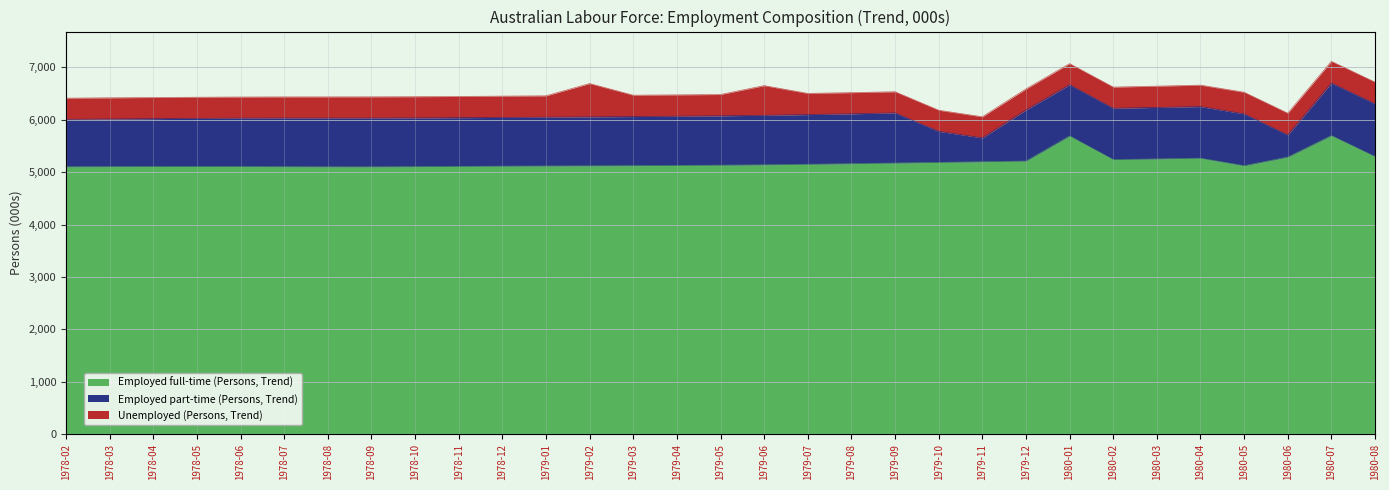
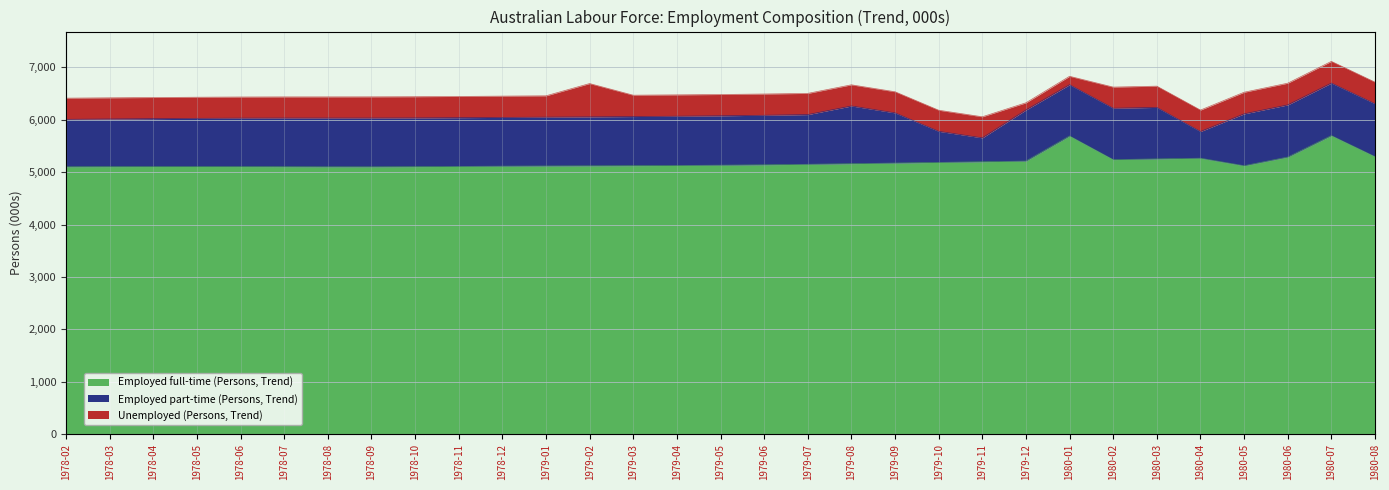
  {
    "Employed full-time (Persons, Trend)": {
      "1978-02": "5,100",
      "1978-03": "5,100",
      "1978-04": "5,100",
      "1978-05": "5,100",
      "1978-06": "5,100",
      "1978-07": "5,100",
      "1978-08": "5,100",
      "1978-09": "5,100",
      "1978-10": "5,100",
      "1978-11": "5,100",
      "1978-12": "5,100",
      "1979-01": "5,100",
      "1979-02": "5,100",
      "1979-03": "5,100",
      "1979-04": "5,100",
      "1979-05": "5,100",
      "1979-06": "5,100",
      "1979-07": "5,100",
      "1979-08": "5,200",
      "1979-09": "5,200",
      "1979-10": "5,200",
      "1979-11": "5,200",
      "1979-12": "5,200",
      "1980-01": "5,700",
      "1980-02": "5,200",
      "1980-03": "5,300",
      "1980-04": "5,300",
      "1980-05": "5,100",
      "1980-06": "5,300",
      "1980-07": "5,700",
      "1980-08": "5,300"
    },
    "Employed part-time (Persons, Trend)": {
      "1978-02": "900",
      "1978-03": "900",
      "1978-04": "900",
      "1978-05": "900",
      "1978-06": "900",
      "1978-07": "900",
      "1978-08": "900",
      "1978-09": "900",
      "1978-10": "900",
      "1978-11": "900",
      "1978-12": "900",
      "1979-01": "900",
      "1979-02": "900",
      "1979-03": "900",
      "1979-04": "900",
      "1979-05": "900",
      "1979-06": "900",
      "1979-07": "900",
-     "1979-08": "1,000",
+     "1979-08": "1,100",
      "1979-09": "1,000",
      "1979-10": "600",
      "1979-11": "500",
      "1979-12": "1,000",
      "1980-01": "1,000",
      "1980-02": "1,000",
      "1980-03": "1,000",
-     "1980-04": "1,000",
+     "1980-04": "500",
      "1980-05": "1,000",
-     "1980-06": "400",
+     "1980-06": "1,000",
      "1980-07": "1,000",
      "1980-08": "1,000"
    },
    "Unemployed (Persons, Trend)": {
      "1978-02": "400",
      "1978-03": "400",
      "1978-04": "400",
      "1978-05": "400",
      "1978-06": "400",
      "1978-07": "400",
      "1978-08": "400",
      "1978-09": "400",
      "1978-10": "400",
      "1978-11": "400",
      "1978-12": "400",
      "1979-01": "400",
      "1979-02": "600",
      "1979-03": "400",
      "1979-04": "400",
      "1979-05": "400",
-     "1979-06": "600",
+     "1979-06": "400",
      "1979-07": "400",
      "1979-08": "400",
      "1979-09": "400",
      "1979-10": "400",
      "1979-11": "400",
-     "1979-12": "400",
-     "1980-01": "400",
+     "1979-12": "100",
+     "1980-01": "200",
      "1980-02": "400",
      "1980-03": "400",
      "1980-04": "400",
      "1980-05": "400",
      "1980-06": "400",
      "1980-07": "400",
      "1980-08": "400"
    }
  }
